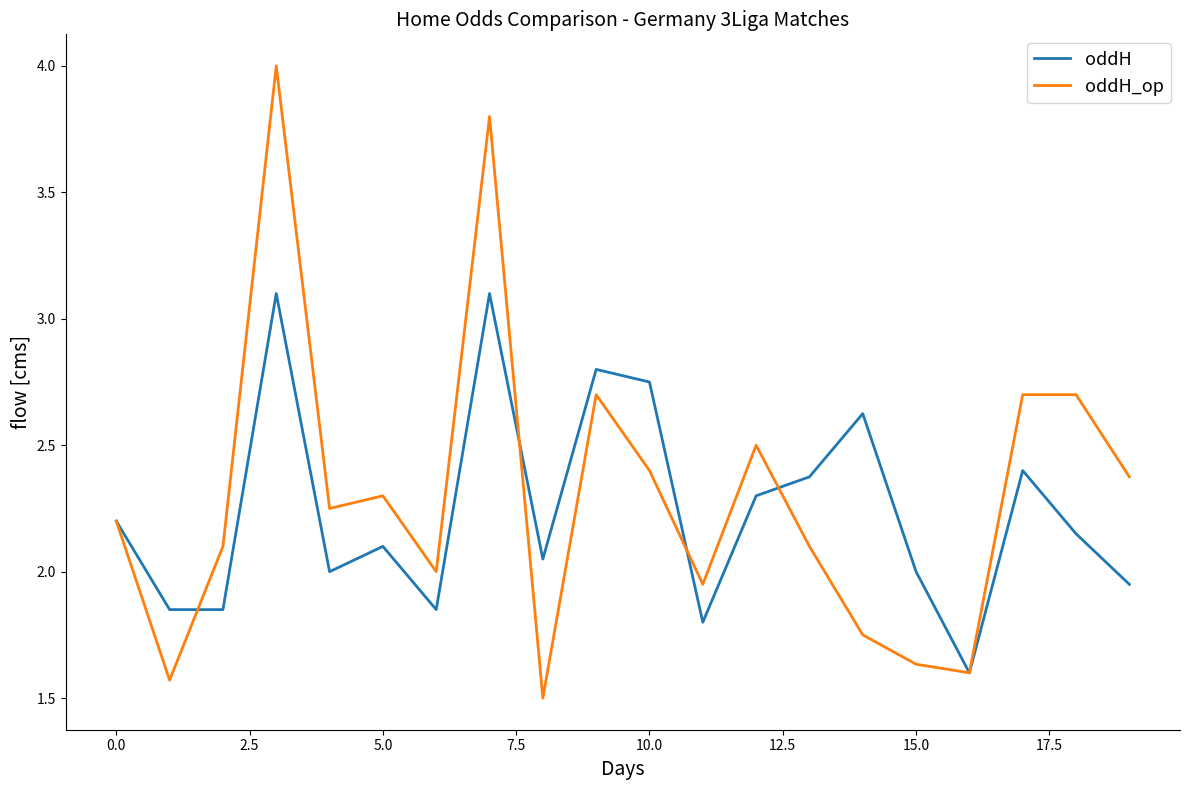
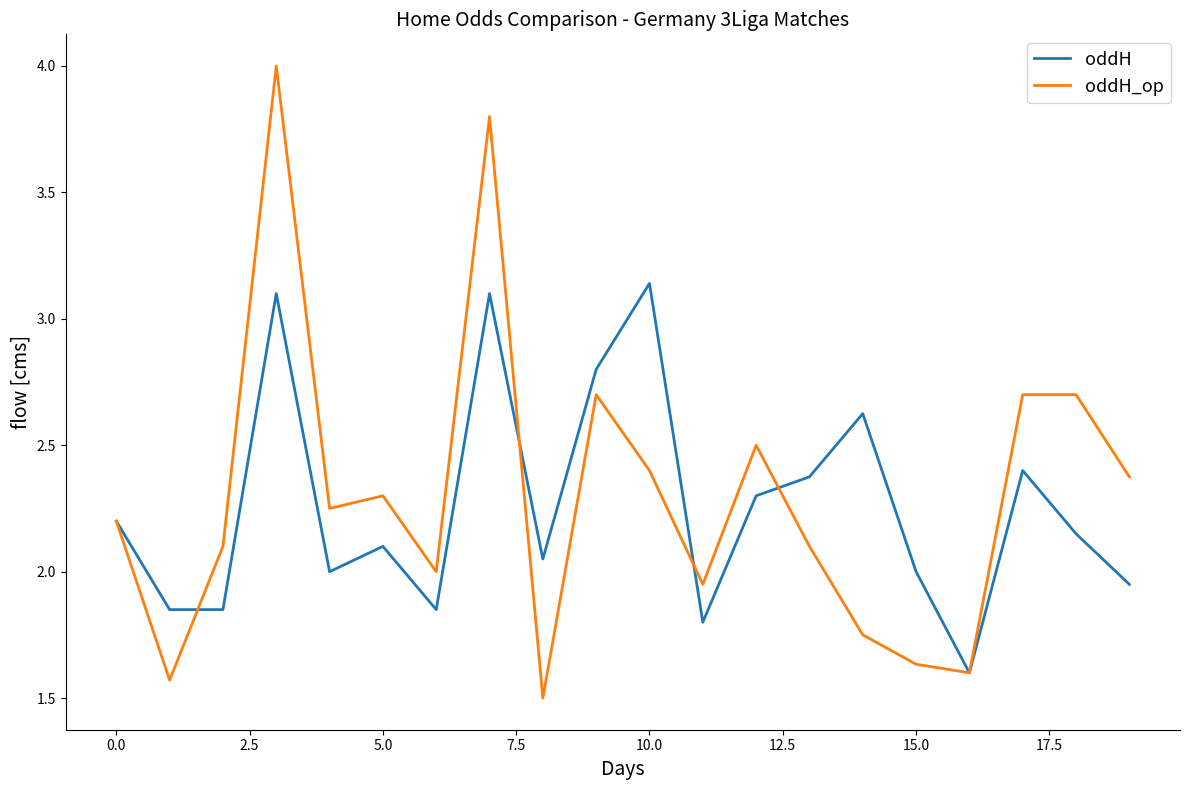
  {
    "oddH": {
      "5.0": 2.10,
-     "10.0": 2.75,
+     "10.0": 3.14,
      "15.0": 2.00
    },
    "oddH_op": {
      "5.0": 2.30,
      "10.0": 2.40,
      "15.0": 1.63
    }
  }
